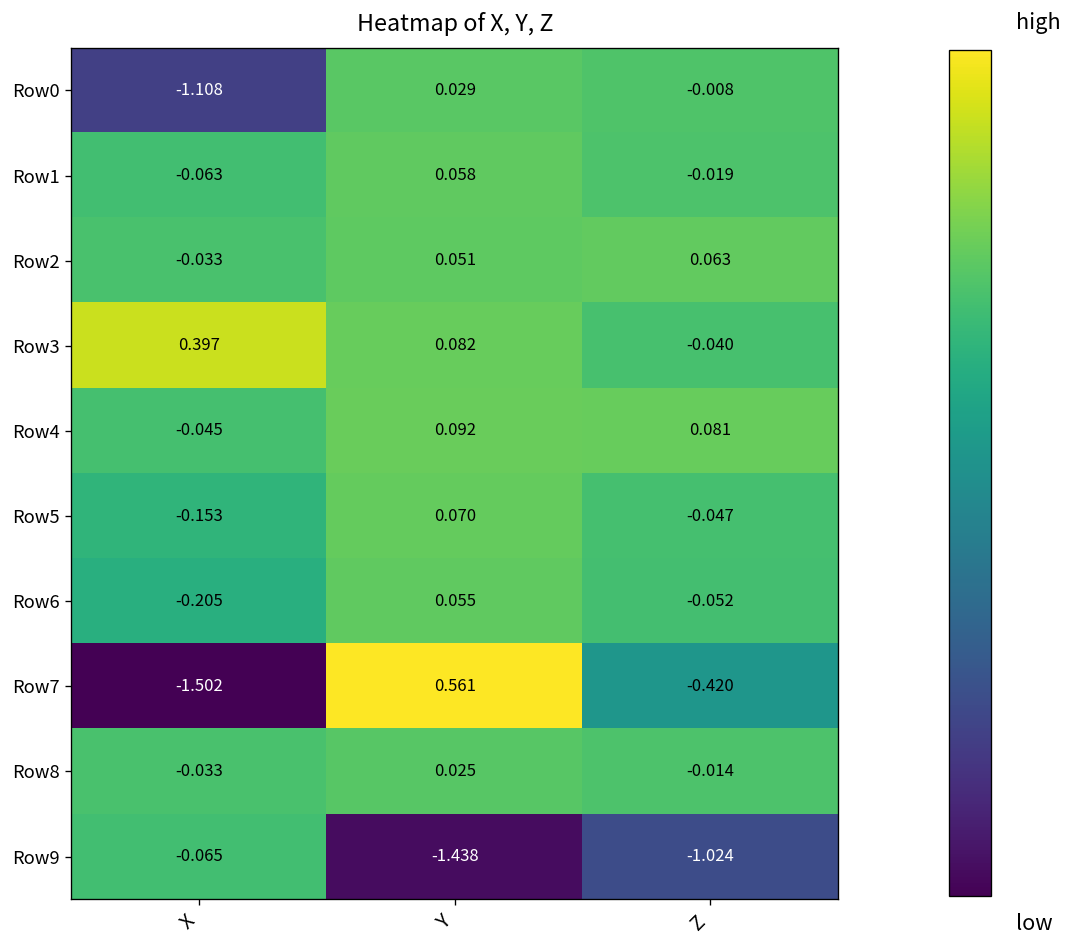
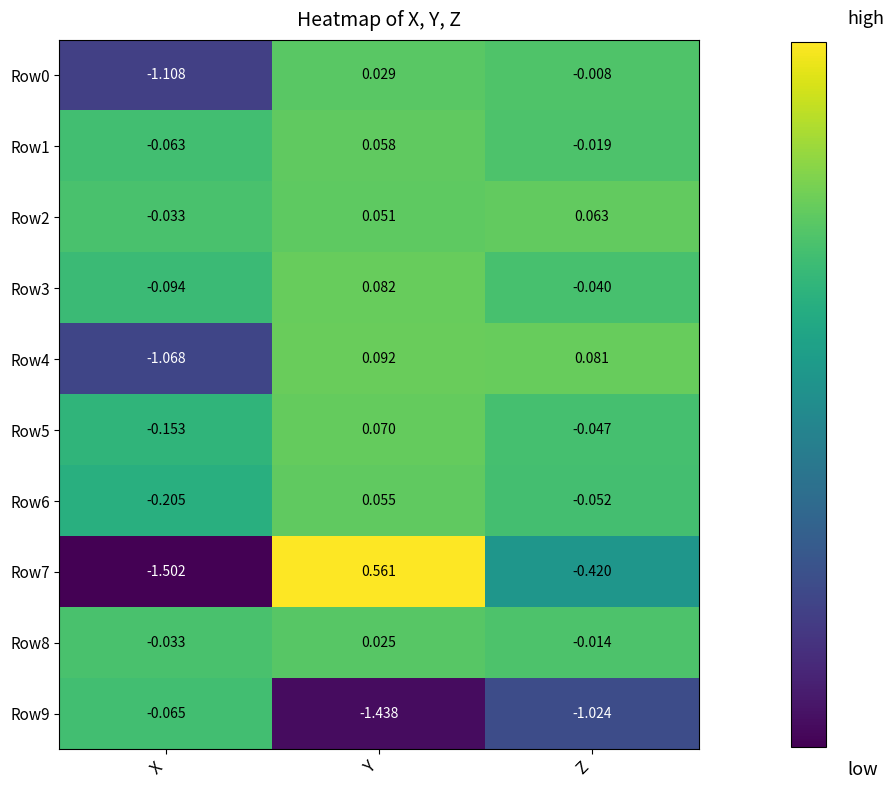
  {
    "Row0": {
      "X": -1.108,
      "Y": 0.029,
      "Z": -0.008
    },
    "Row1": {
      "X": -0.063,
      "Y": 0.058,
      "Z": -0.019
    },
    "Row2": {
      "X": -0.033,
      "Y": 0.051,
      "Z": 0.063
    },
    "Row3": {
-     "X": 0.397,
+     "X": -0.094,
      "Y": 0.082,
      "Z": -0.040
    },
    "Row4": {
-     "X": -0.045,
+     "X": -1.068,
      "Y": 0.092,
      "Z": 0.081
    },
    "Row5": {
      "X": -0.153,
      "Y": 0.070,
      "Z": -0.047
    },
    "Row6": {
      "X": -0.205,
      "Y": 0.055,
      "Z": -0.052
    },
    "Row7": {
      "X": -1.502,
      "Y": 0.561,
      "Z": -0.420
    },
    "Row8": {
      "X": -0.033,
      "Y": 0.025,
      "Z": -0.014
    },
    "Row9": {
      "X": -0.065,
      "Y": -1.438,
      "Z": -1.024
    }
  }
